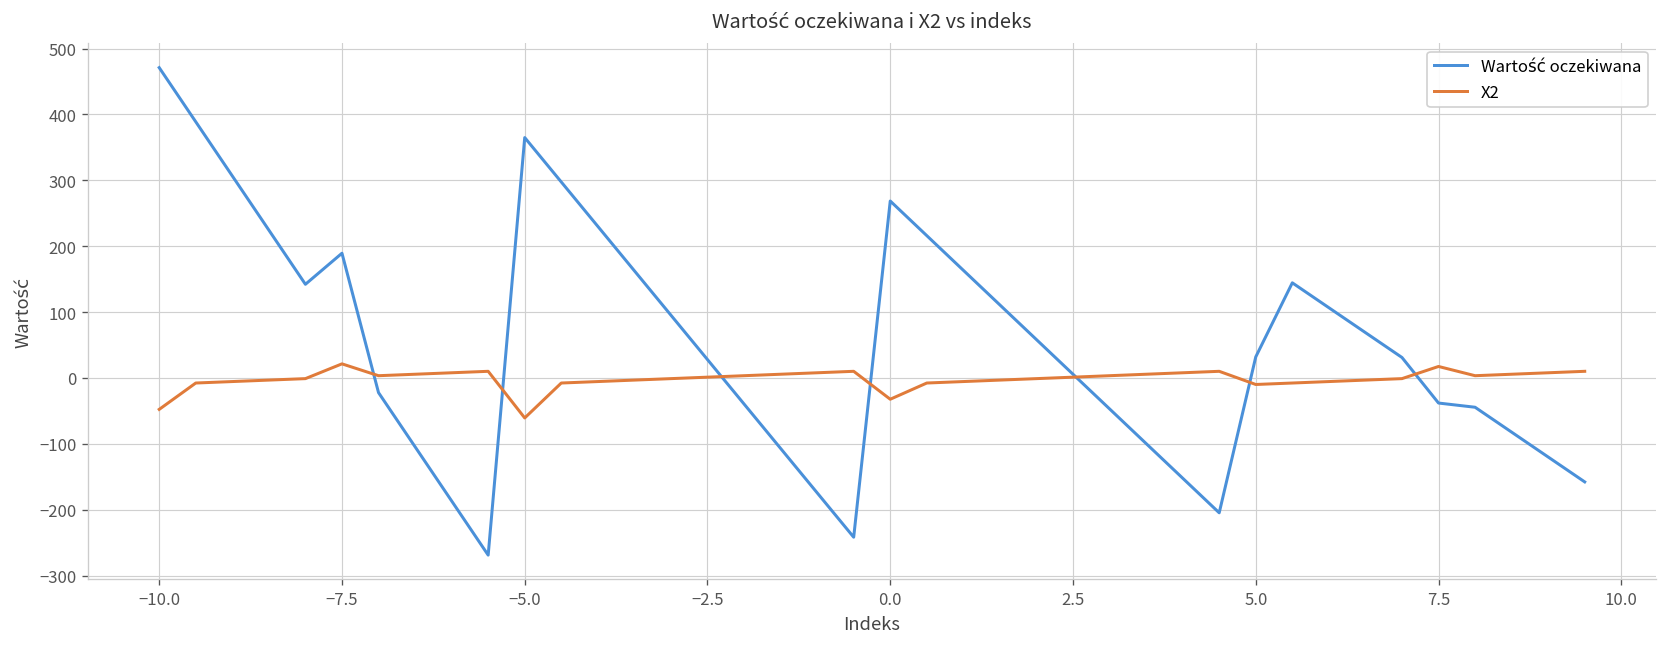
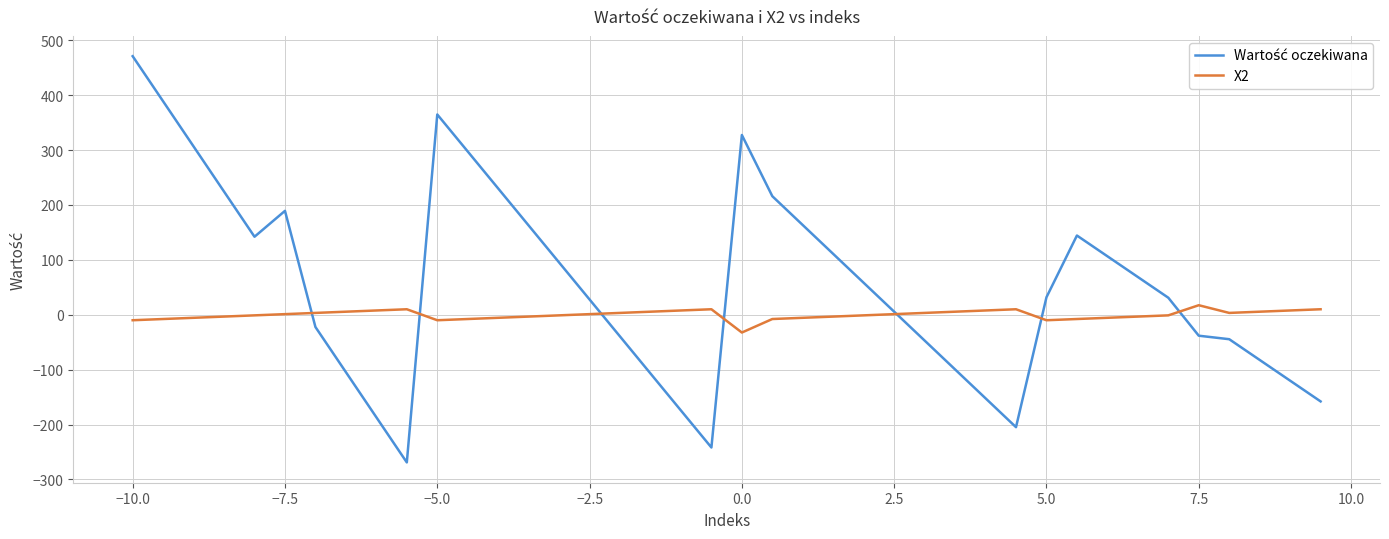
  {
    "Wartość oczekiwana": {
      "−10.0": 470,
      "−7.5": 190,
      "−5.0": 360,
      "−2.5": 30,
-     "0.0": 270,
+     "0.0": 330,
      "5.0": 30,
      "7.5": -40
    },
    "X2": {
-     "−10.0": -50,
-     "−7.5": 20,
-     "−5.0": -60,
+     "−10.0": -10,
+     "−7.5": 0,
+     "−5.0": -10,
      "−2.5": 0,
      "0.0": -30,
      "5.0": -10,
      "7.5": 20
    }
  }
